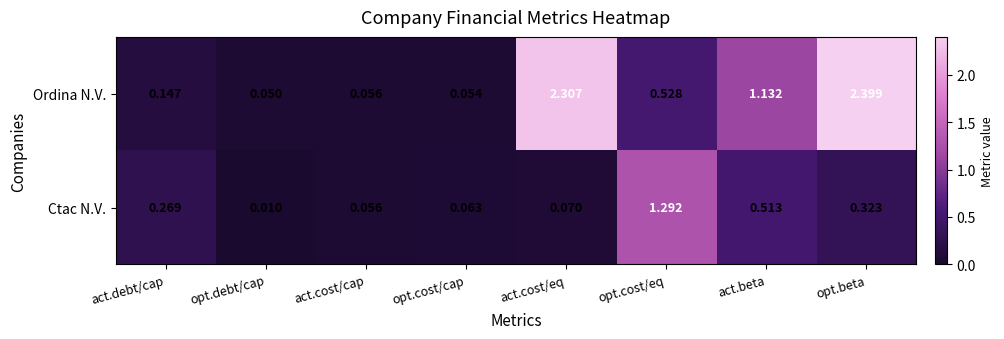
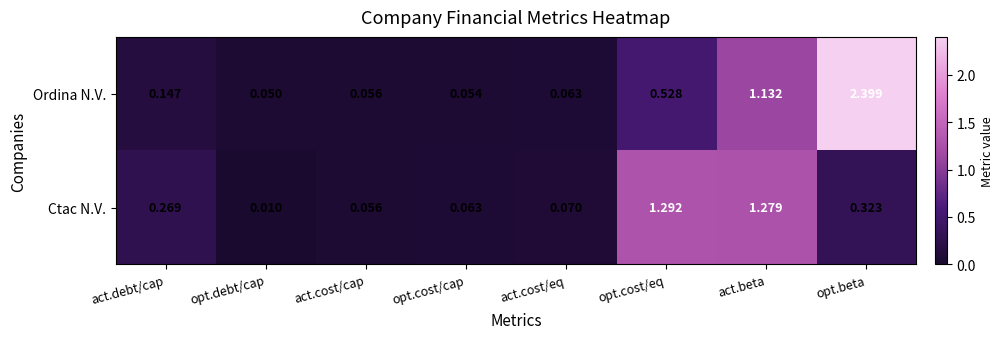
  {
    "Ordina N.V.": {
      "act.debt/cap": 0.147,
      "opt.debt/cap": 0.050,
      "act.cost/cap": 0.056,
      "opt.cost/cap": 0.054,
-     "act.cost/eq": 2.307,
+     "act.cost/eq": 0.063,
      "opt.cost/eq": 0.528,
      "act.beta": 1.132
    },
    "Ctac N.V.": {
      "act.debt/cap": 0.269,
      "act.cost/cap": 0.056,
      "opt.cost/cap": 0.063,
      "act.cost/eq": 0.070,
      "opt.cost/eq": 1.292,
-     "act.beta": 0.513,
+     "act.beta": 1.279,
      "opt.beta": 0.323
    }
  }
